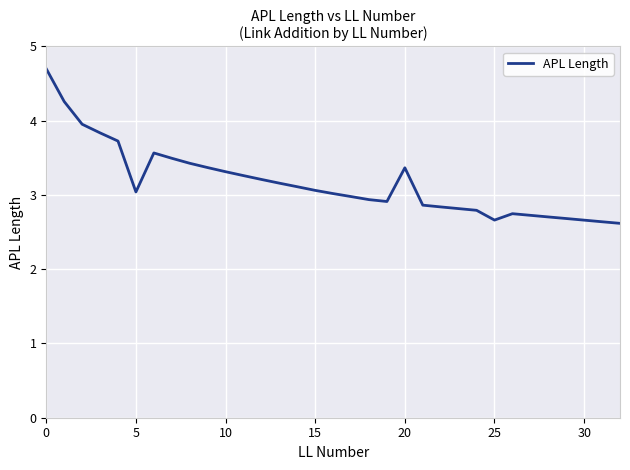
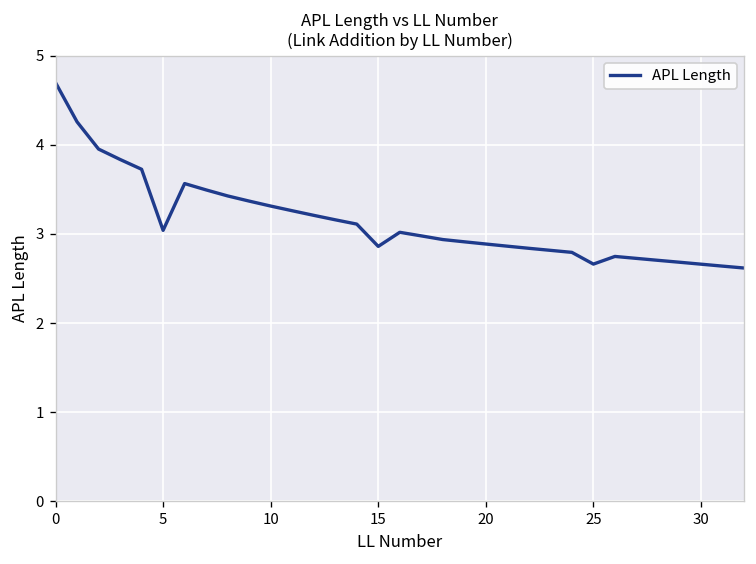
  {
    "0": 4.7,
    "5": 3.0,
    "10": 3.3,
-   "15": 3.1,
-   "20": 3.4,
+   "15": 2.9,
+   "20": 2.9,
    "25": 2.7,
    "30": 2.7
  }
